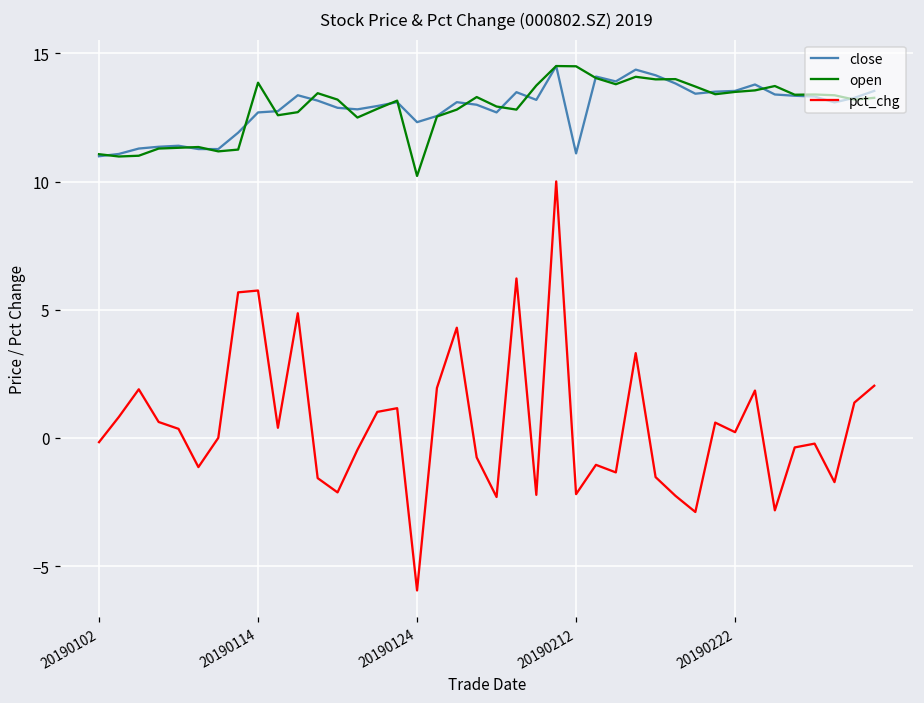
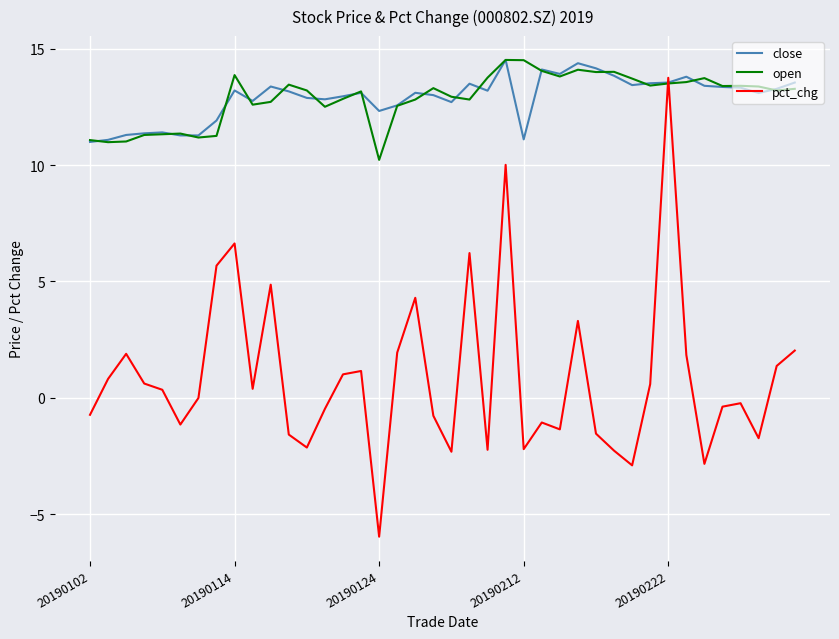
  {
    "close": {
-     "20190114": 12.7,
+     "20190114": 13.2,
      "20190124": 12.3,
      "20190212": 11.1
    },
    "open": {
      "20190114": 13.9,
      "20190124": 10.2,
      "20190212": 14.5
    },
    "pct_chg": {
-     "20190102": -0.2,
-     "20190114": 5.8,
+     "20190102": -0.7,
+     "20190114": 6.6,
      "20190124": -6.0,
      "20190212": -2.2,
-     "20190222": 0.2
+     "20190222": 13.7
    }
  }
